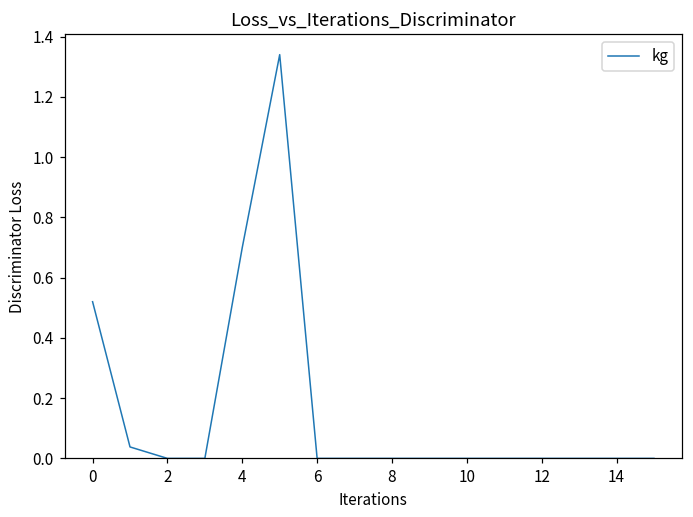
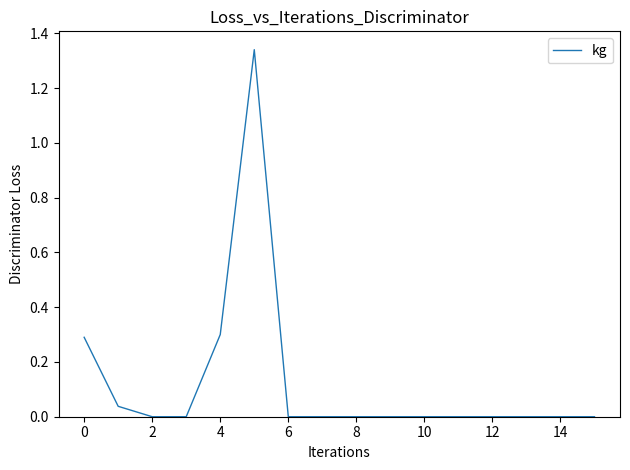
  {
-   "0": 0.52,
+   "0": 0.29,
    "2": 0.00,
-   "4": 0.7,
+   "4": 0.3,
    "6": 0.00,
    "8": 0.00,
    "10": 0.00,
    "12": 0.00,
    "14": 0.00
  }
